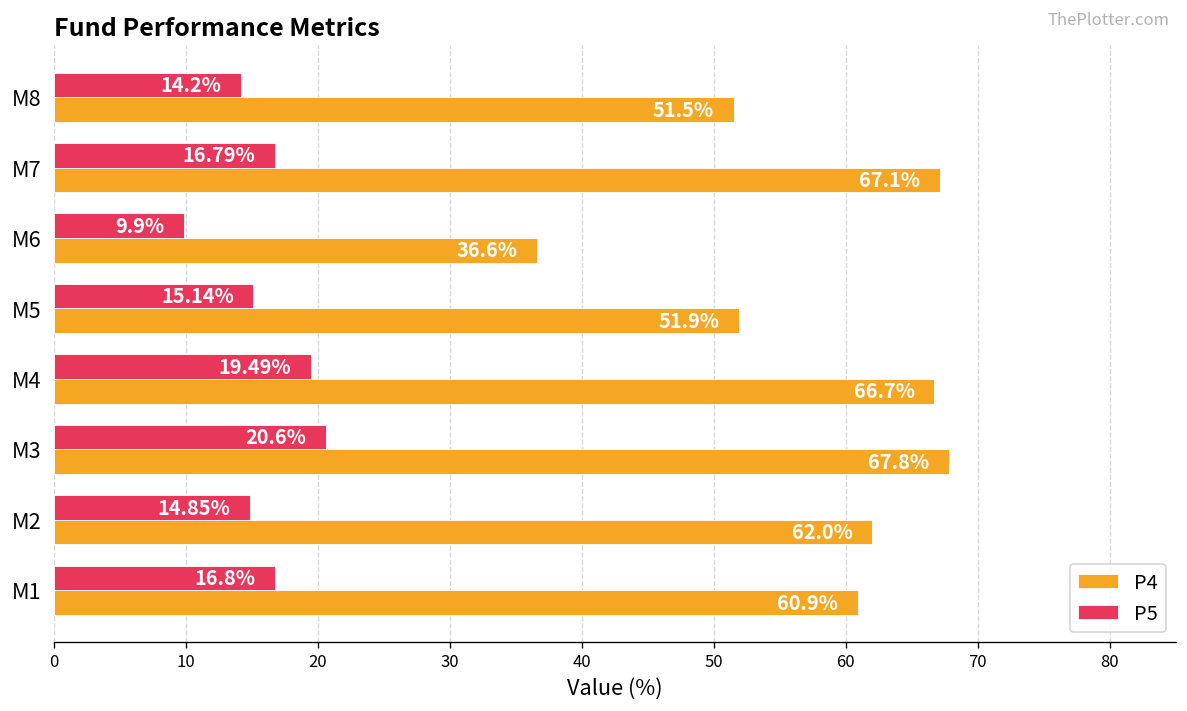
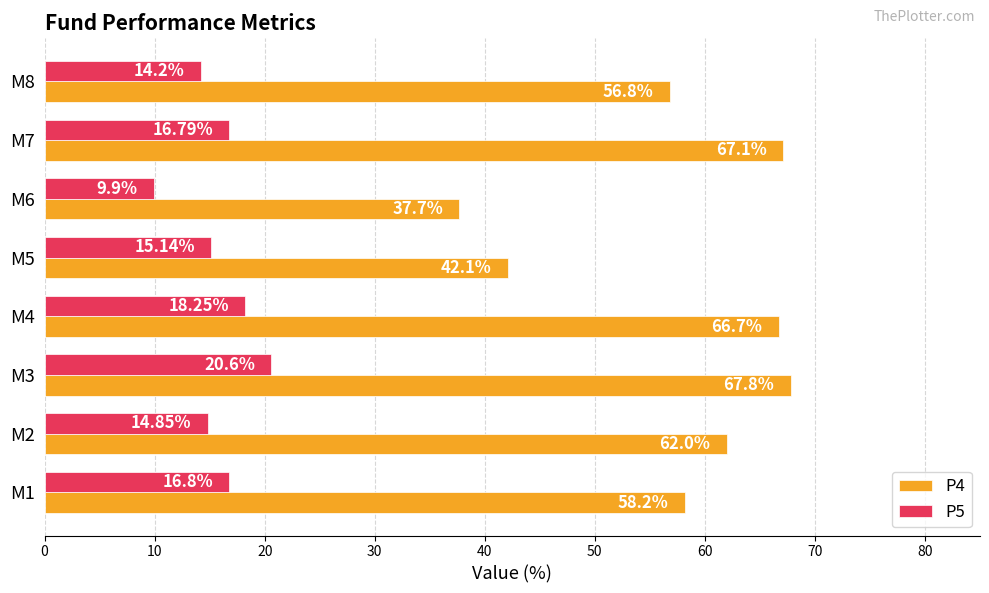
  {
    "P4": {
-     "M8": "51.5%",
+     "M8": "56.8%",
      "M7": "67.1%",
-     "M6": "36.6%",
-     "M5": "51.9%",
+     "M6": "37.7%",
+     "M5": "42.1%",
      "M4": "66.7%",
      "M3": "67.8%",
      "M2": "62.0%",
-     "M1": "60.9%"
+     "M1": "58.2%"
    },
    "P5": {
      "M8": "14.2%",
      "M7": "16.79%",
      "M6": "9.9%",
      "M5": "15.14%",
-     "M4": "19.49%",
+     "M4": "18.25%",
      "M3": "20.6%",
      "M2": "14.85%",
      "M1": "16.8%"
    }
  }
